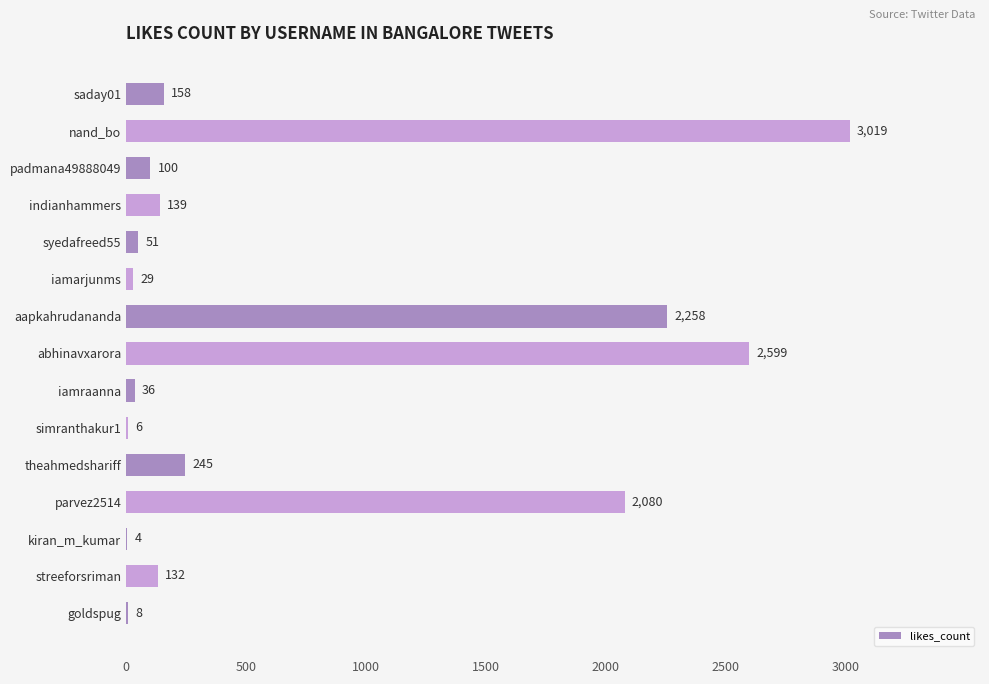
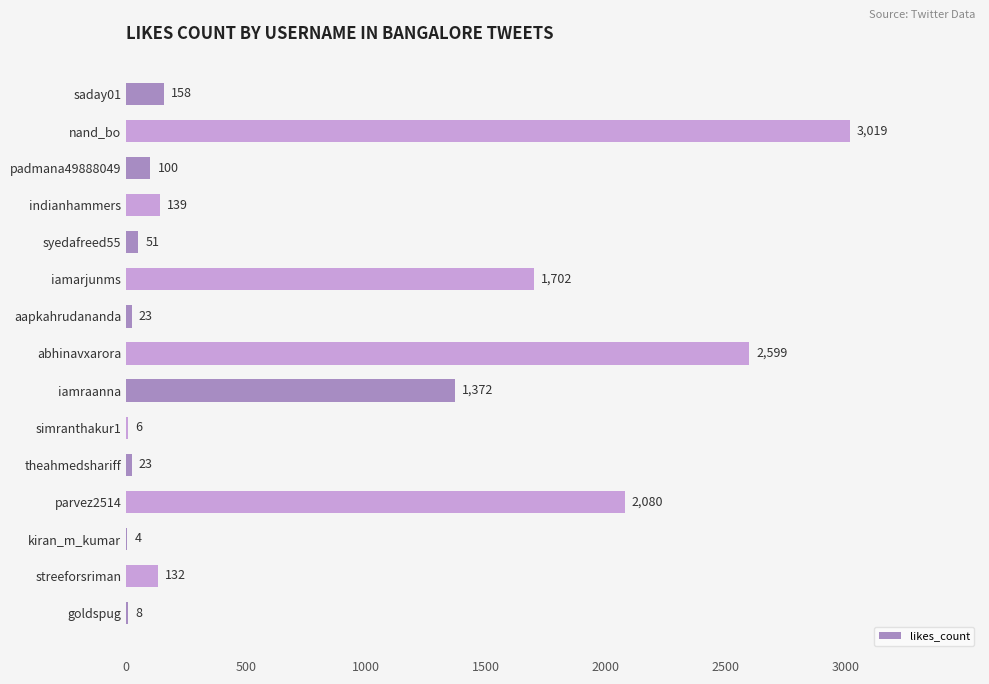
  {
    "saday01": "158",
    "nand_bo": "3,019",
    "padmana49888049": "100",
    "indianhammers": "139",
    "syedafreed55": "51",
-   "iamarjunms": "29",
-   "aapkahrudananda": "2,258",
+   "iamarjunms": "1,702",
+   "aapkahrudananda": "23",
    "abhinavxarora": "2,599",
-   "iamraanna": "36",
+   "iamraanna": "1,372",
    "simranthakur1": "6",
-   "theahmedshariff": "245",
+   "theahmedshariff": "23",
    "parvez2514": "2,080",
    "kiran_m_kumar": "4",
    "streeforsriman": "132",
    "goldspug": "8"
  }
